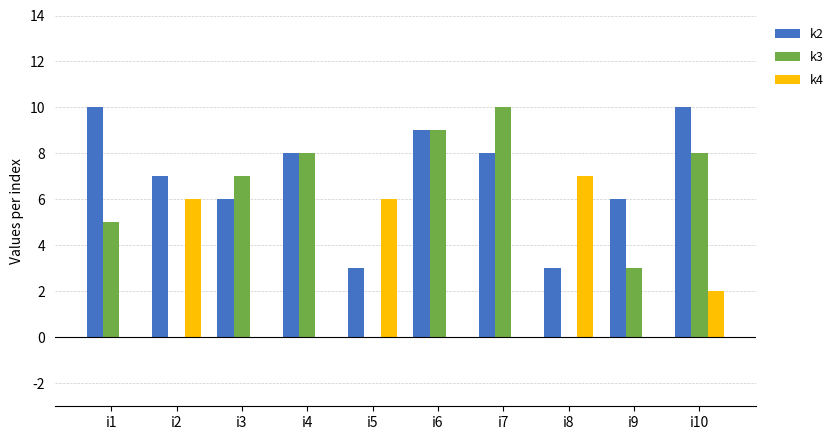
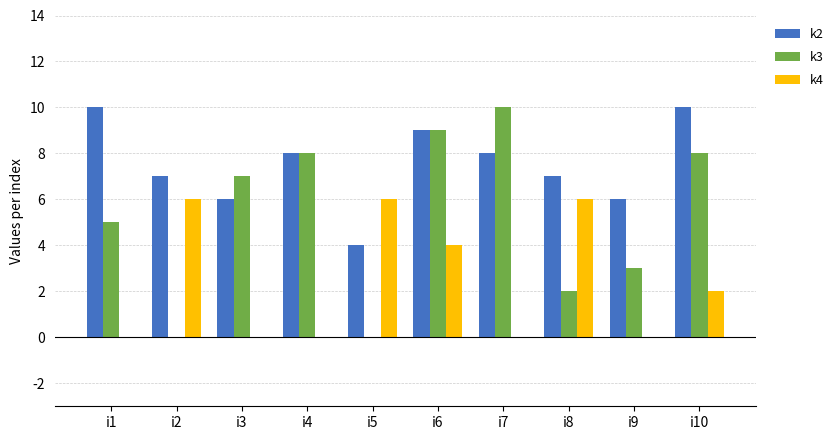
  {
    "k2": {
      "i1": 10,
      "i2": 7,
      "i3": 6,
      "i4": 8,
-     "i5": 3,
+     "i5": 4,
      "i6": 9,
      "i7": 8,
-     "i8": 3,
+     "i8": 7,
      "i9": 6,
      "i10": 10
    },
    "k3": {
      "i1": 5,
      "i2": 0,
      "i3": 7,
      "i4": 8,
      "i5": 0,
      "i6": 9,
      "i7": 10,
-     "i8": 0,
+     "i8": 2,
      "i9": 3,
      "i10": 8
    },
    "k4": {
      "i1": 0,
      "i2": 6,
      "i3": 0,
      "i4": 0,
      "i5": 6,
-     "i6": 0,
+     "i6": 4,
      "i7": 0,
-     "i8": 7,
+     "i8": 6,
      "i9": 0,
      "i10": 2
    }
  }
